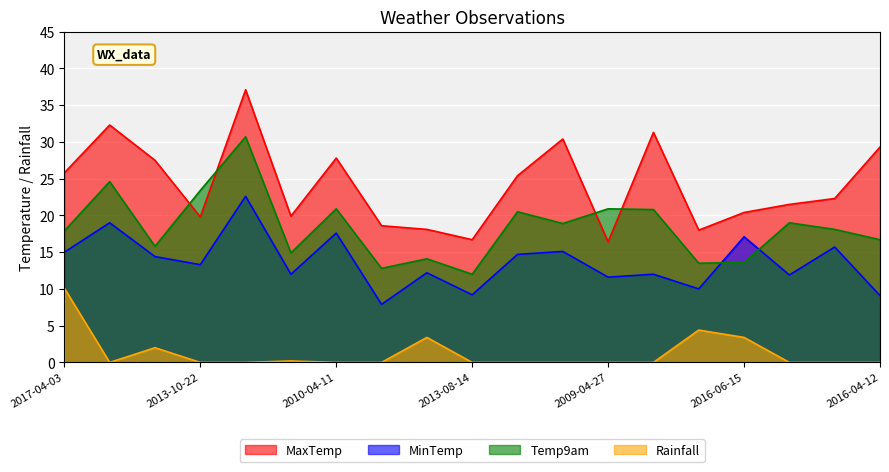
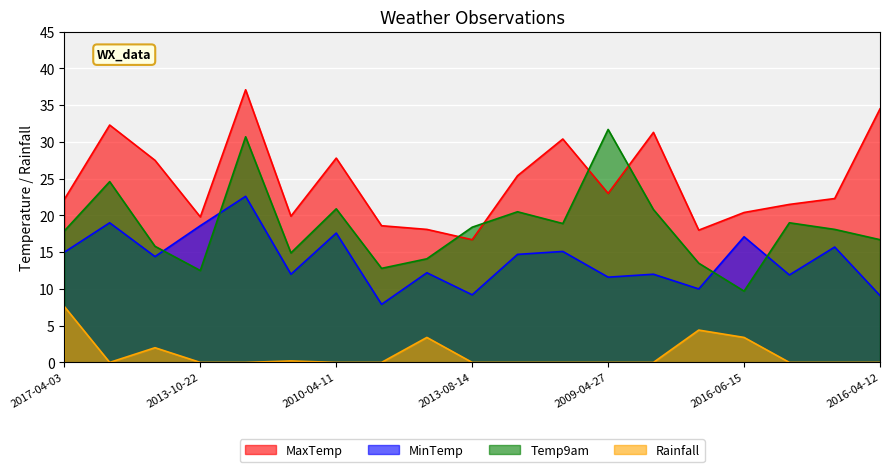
  {
    "MaxTemp": {
-     "2017-04-03": 26,
+     "2017-04-03": 22,
      "2013-10-22": 20,
      "2010-04-11": 28,
      "2013-08-14": 17,
-     "2009-04-27": 16,
+     "2009-04-27": 23,
      "2016-06-15": 20,
-     "2016-04-12": 29
+     "2016-04-12": 35
    },
    "MinTemp": {
      "2017-04-03": 15,
-     "2013-10-22": 13,
+     "2013-10-22": 19,
      "2010-04-11": 18,
      "2013-08-14": 9,
      "2009-04-27": 12,
      "2016-06-15": 17,
      "2016-04-12": 9
    },
    "Temp9am": {
      "2017-04-03": 18,
-     "2013-10-22": 23,
+     "2013-10-22": 13,
      "2010-04-11": 21,
-     "2013-08-14": 12,
-     "2009-04-27": 21,
-     "2016-06-15": 14,
+     "2013-08-14": 18,
+     "2009-04-27": 32,
+     "2016-06-15": 10,
      "2016-04-12": 17
    },
    "Rainfall": {
-     "2017-04-03": 10,
+     "2017-04-03": 8,
      "2013-10-22": 0,
      "2010-04-11": 0,
      "2013-08-14": 0,
      "2009-04-27": 0,
      "2016-06-15": 3,
      "2016-04-12": 0
    }
  }
